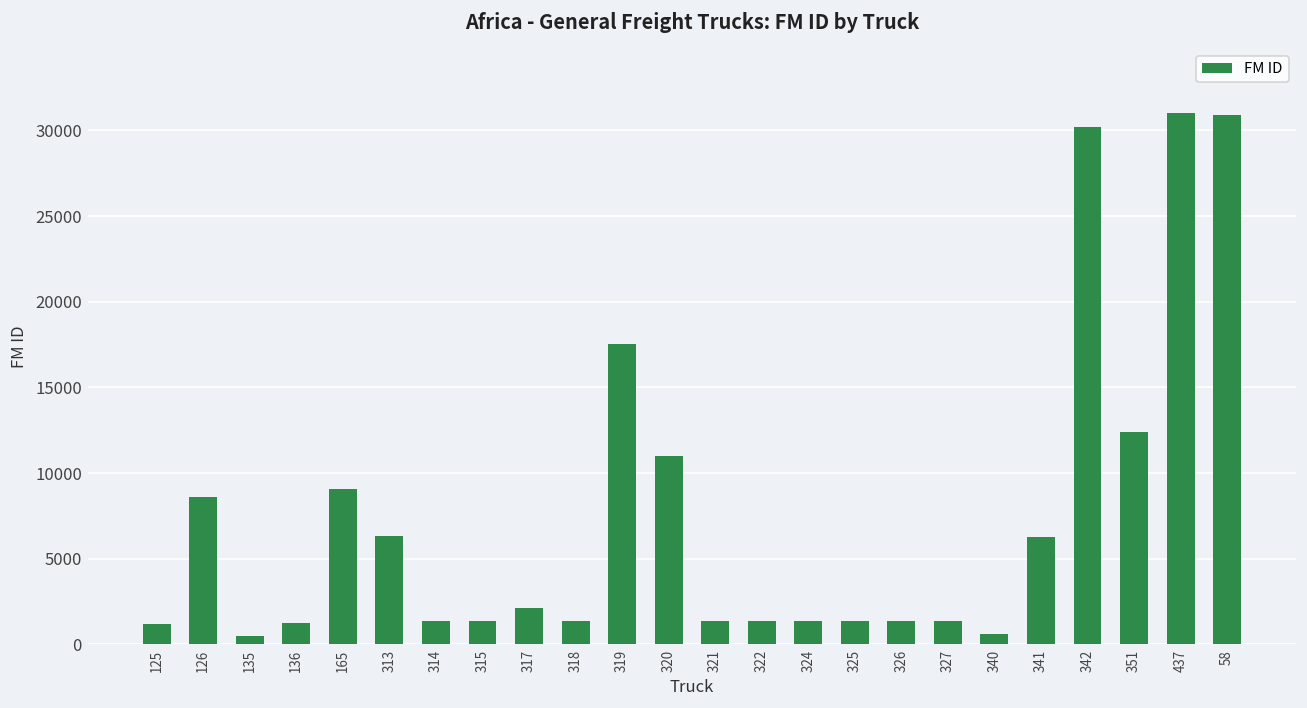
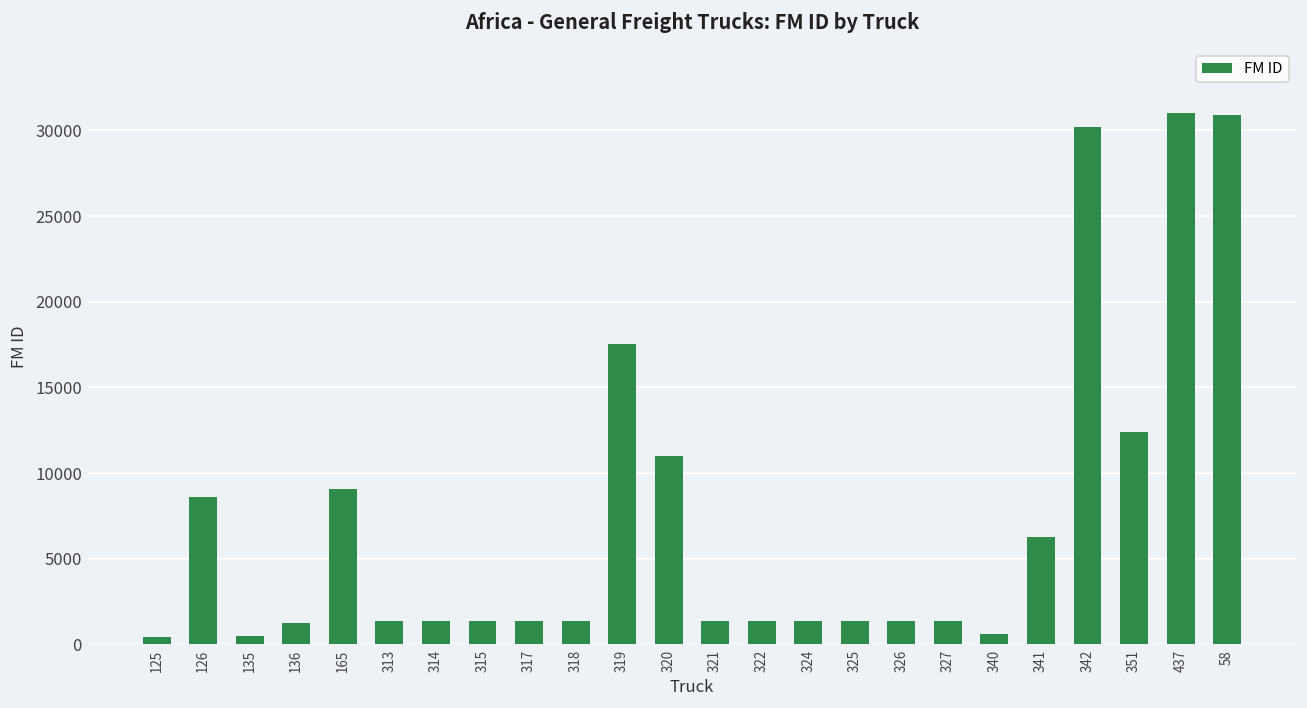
  {
-   "125": 1200,
+   "125": 400,
    "126": 8600,
    "135": 500,
    "136": 1200,
    "165": 9100,
-   "313": 6300,
+   "313": 1400,
    "314": 1400,
    "315": 1400,
-   "317": 2100,
+   "317": 1400,
    "318": 1400,
    "319": 17500,
    "320": 11000,
    "321": 1400,
    "322": 1400,
    "324": 1400,
    "325": 1400,
    "326": 1400,
    "327": 1400,
    "340": 600,
    "341": 6300,
    "342": 30200,
    "351": 12400,
    "437": 31000,
    "58": 30900
  }
